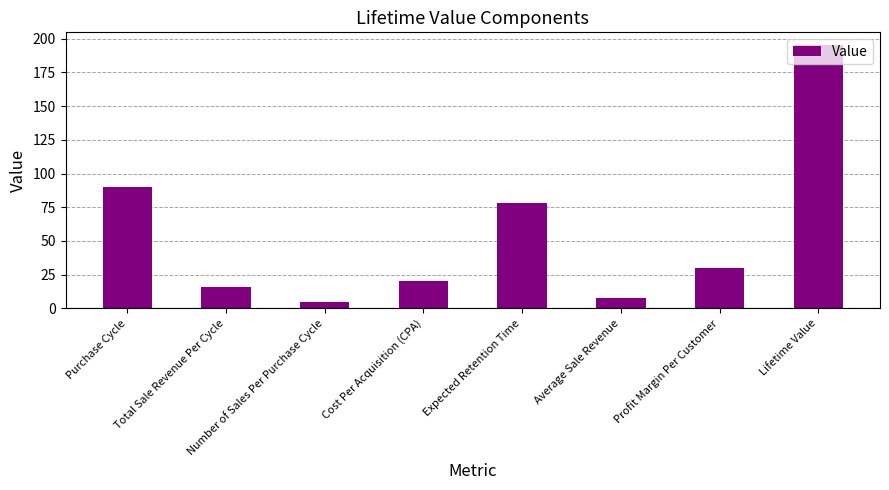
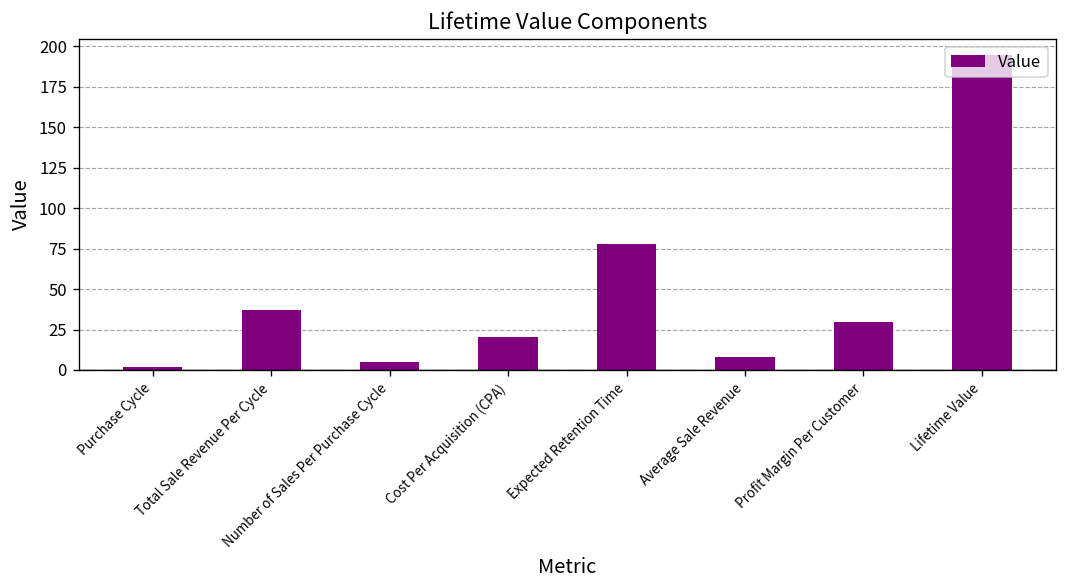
  {
-   "Purchase Cycle": 90,
-   "Total Sale Revenue Per Cycle": 16,
+   "Purchase Cycle": 2,
+   "Total Sale Revenue Per Cycle": 37,
    "Number of Sales Per Purchase Cycle": 5,
    "Cost Per Acquisition (CPA)": 20,
    "Expected Retention Time": 78,
    "Average Sale Revenue": 8,
    "Profit Margin Per Customer": 30
  }
